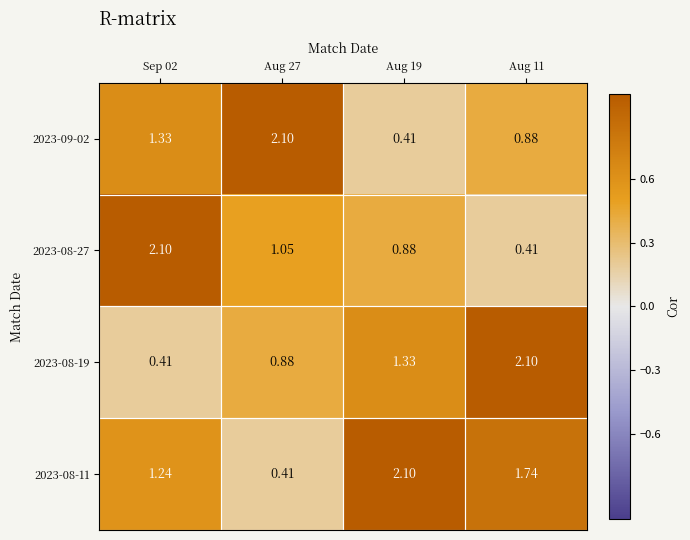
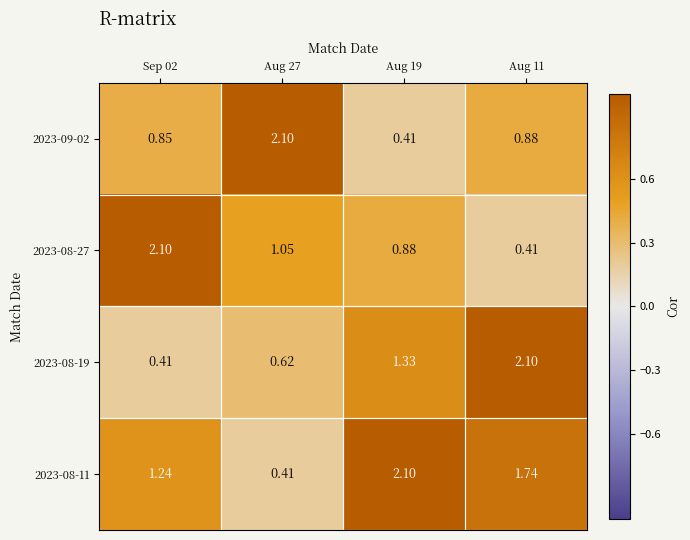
  {
    "2023-09-02": {
-     "Sep 02": 1.33,
+     "Sep 02": 0.85,
      "Aug 27": 2.10,
      "Aug 19": 0.41,
      "Aug 11": 0.88
    },
    "2023-08-27": {
      "Sep 02": 2.10,
      "Aug 27": 1.05,
      "Aug 19": 0.88,
      "Aug 11": 0.41
    },
    "2023-08-19": {
      "Sep 02": 0.41,
-     "Aug 27": 0.88,
+     "Aug 27": 0.62,
      "Aug 19": 1.33,
      "Aug 11": 2.10
    },
    "2023-08-11": {
      "Sep 02": 1.24,
      "Aug 27": 0.41,
      "Aug 19": 2.10,
      "Aug 11": 1.74
    }
  }
